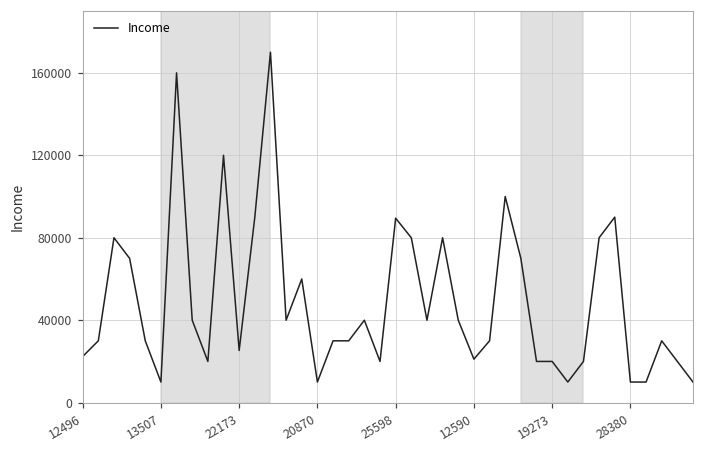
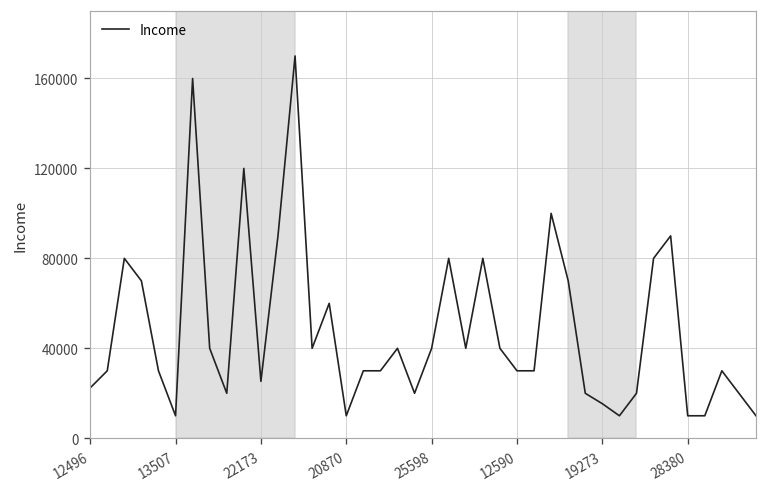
  {
    "12496": 22000,
    "13507": 10000,
    "22173": 25000,
    "20870": 10000,
-   "25598": 89000,
-   "12590": 21000,
-   "19273": 20000,
+   "25598": 40000,
+   "12590": 30000,
+   "19273": 15000,
    "28380": 10000
  }
